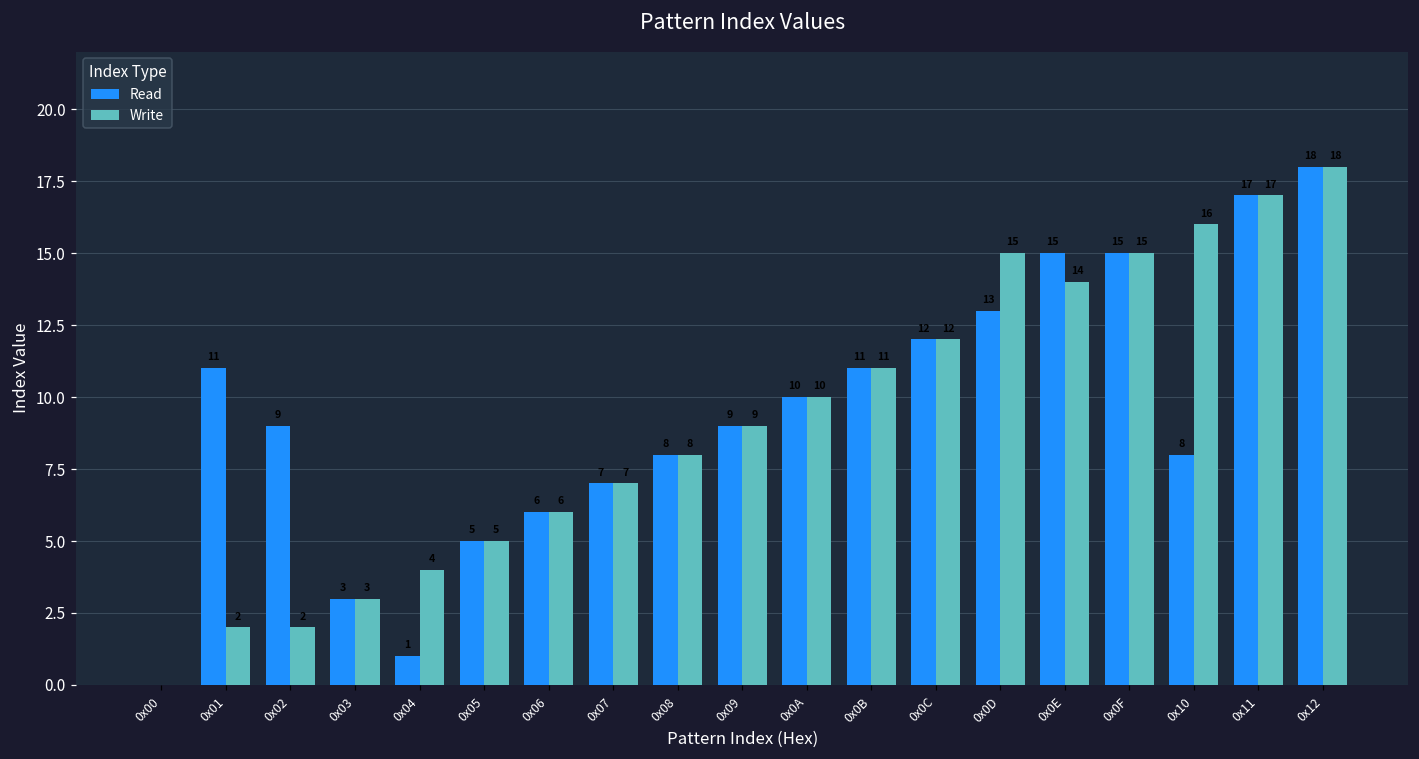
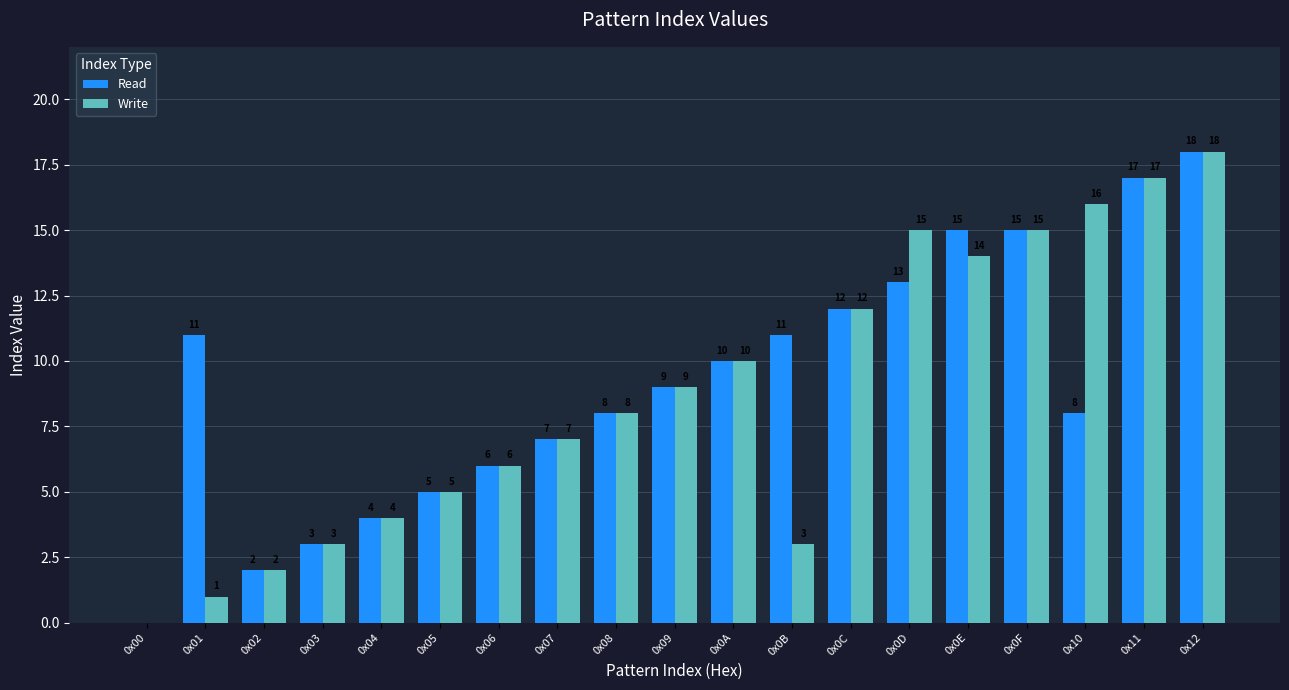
  {
    "Read": {
      "0x01": 11,
-     "0x02": 9,
+     "0x02": 2,
      "0x03": 3,
-     "0x04": 1,
+     "0x04": 4,
      "0x05": 5,
      "0x06": 6,
      "0x07": 7,
      "0x08": 8,
      "0x09": 9,
      "0x0A": 10,
      "0x0B": 11,
      "0x0C": 12,
      "0x0D": 13,
      "0x0E": 15,
      "0x0F": 15,
      "0x10": 8,
      "0x11": 17,
      "0x12": 18
    },
    "Write": {
-     "0x01": 2,
+     "0x01": 1,
      "0x02": 2,
      "0x03": 3,
      "0x04": 4,
      "0x05": 5,
      "0x06": 6,
      "0x07": 7,
      "0x08": 8,
      "0x09": 9,
      "0x0A": 10,
-     "0x0B": 11,
+     "0x0B": 3,
      "0x0C": 12,
      "0x0D": 15,
      "0x0E": 14,
      "0x0F": 15,
      "0x10": 16,
      "0x11": 17,
      "0x12": 18
    }
  }
